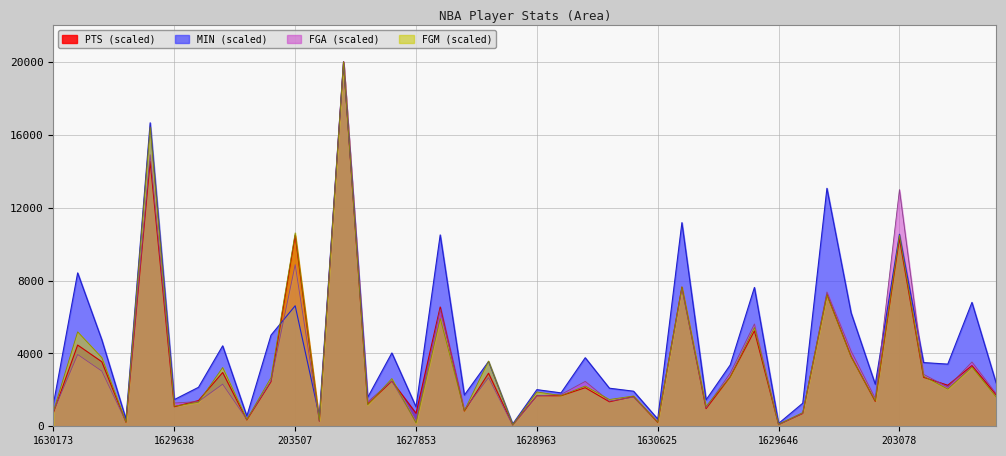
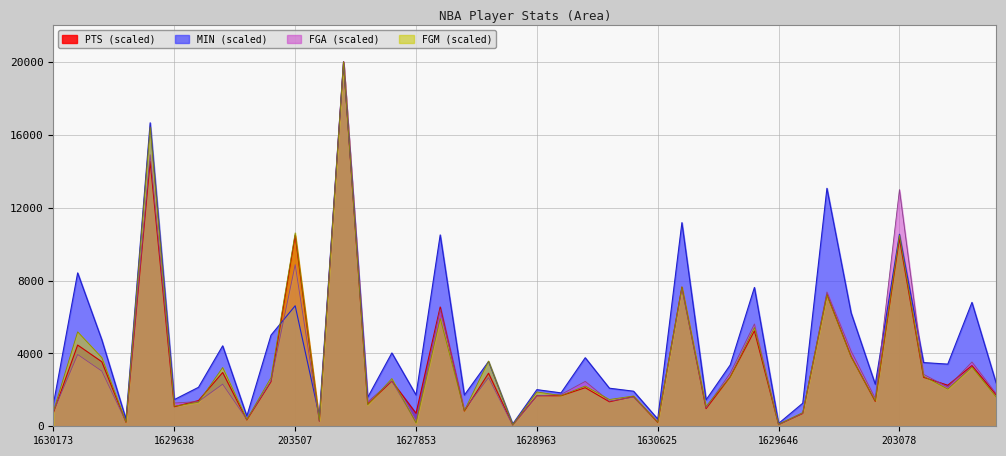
  {
    "PTS (scaled)": {
      "1627853": 700,
      "203078": 10300
    },
    "MIN (scaled)": {
      "1630173": 1200,
      "1629638": 1500,
      "203507": 6600,
-     "1627853": 1100,
+     "1627853": 1700,
      "1630625": 400
    },
    "FGA (scaled)": {
      "1629638": 1300,
      "203507": 8900,
      "203078": 13000
    }
  }
